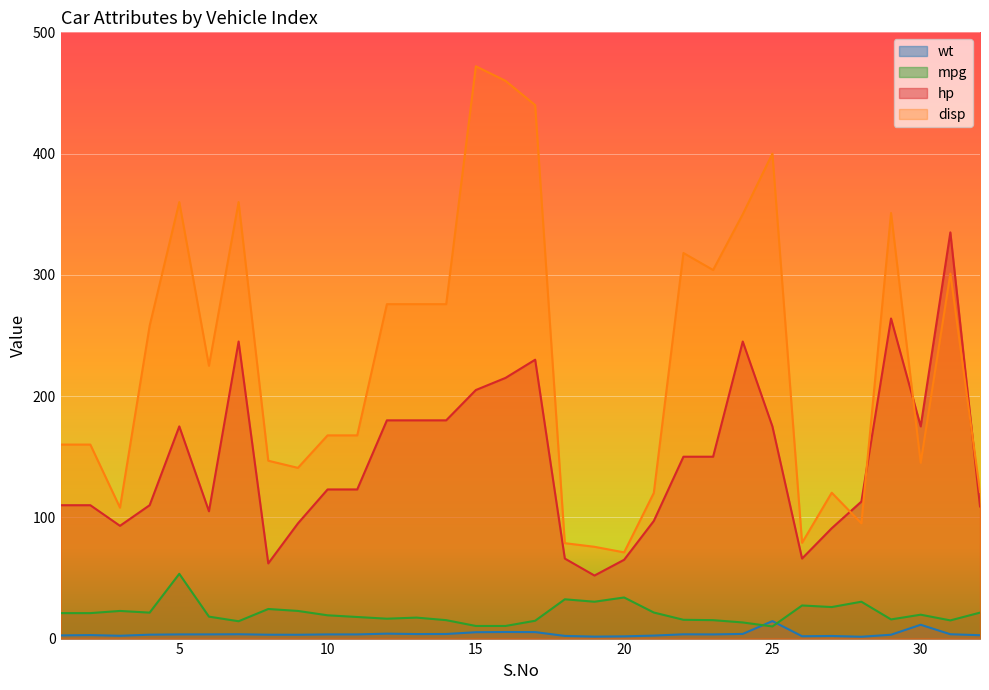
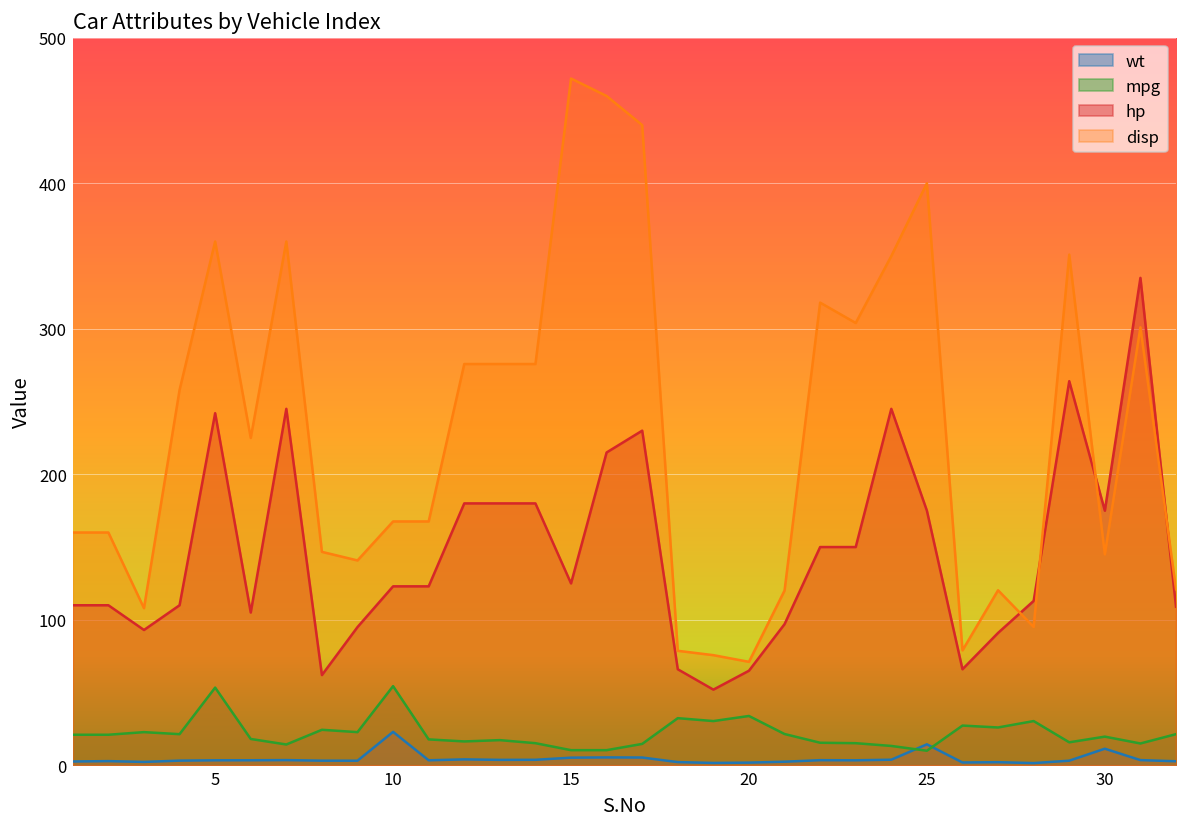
  {
    "wt": {
      "5": 3,
-     "10": 3,
+     "10": 23,
      "15": 5,
      "20": 2,
      "25": 14,
      "30": 11
    },
    "mpg": {
      "5": 53,
-     "10": 19,
+     "10": 54,
      "15": 10,
      "20": 34,
      "25": 10,
      "30": 20
    },
    "hp": {
-     "5": 175,
+     "5": 242,
      "10": 123,
-     "15": 205,
+     "15": 125,
      "20": 65,
      "25": 175,
      "30": 175
    },
    "disp": {
      "5": 360,
      "10": 168,
      "15": 472,
      "20": 71,
      "25": 400,
      "30": 145
    }
  }
